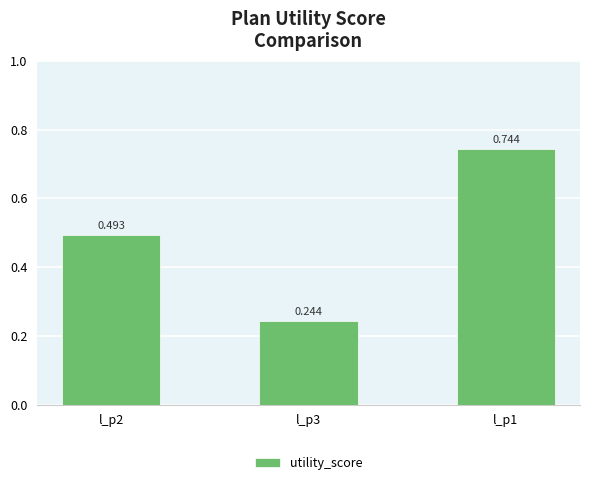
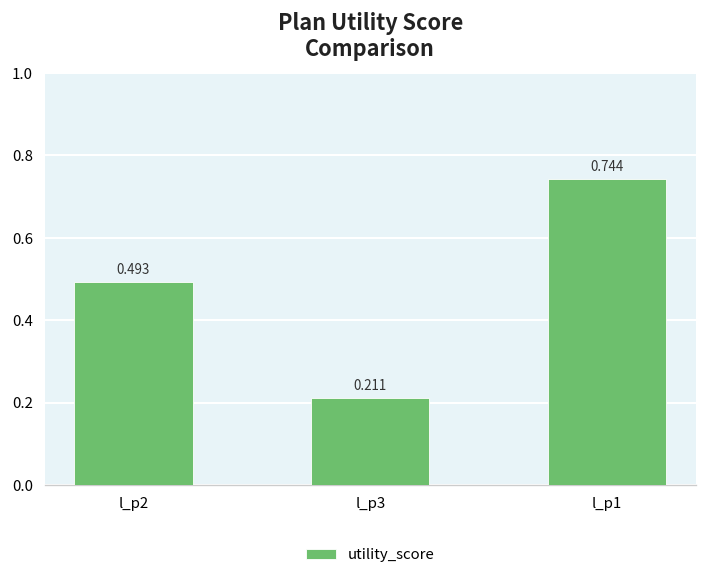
  {
    "l_p2": 0.493,
-   "l_p3": 0.244,
+   "l_p3": 0.211,
    "l_p1": 0.744
  }
